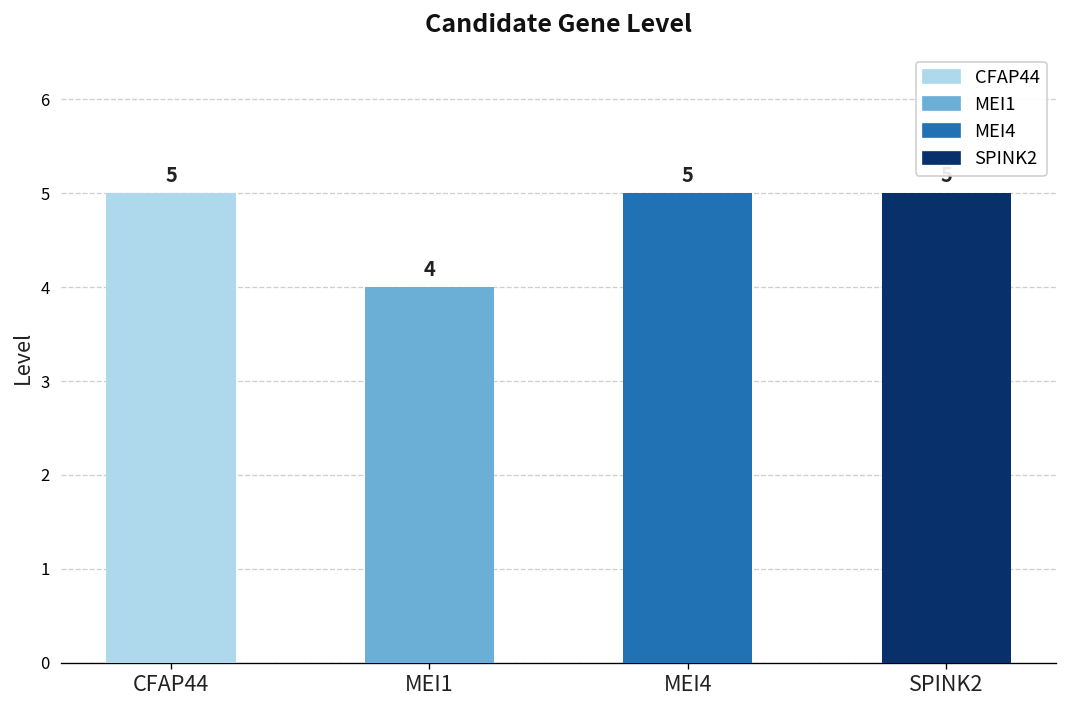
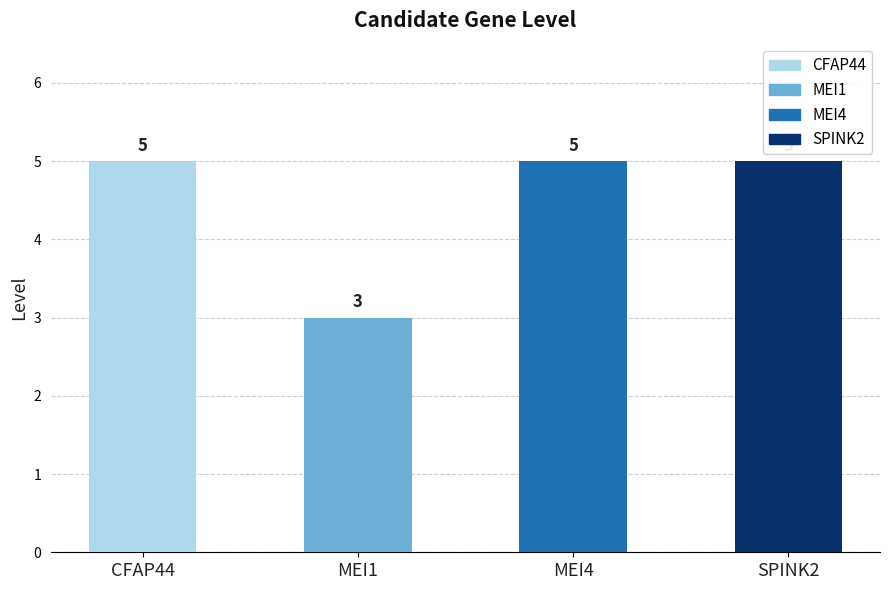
  {
    "CFAP44": 5,
-   "MEI1": 4,
+   "MEI1": 3,
    "MEI4": 5
  }
